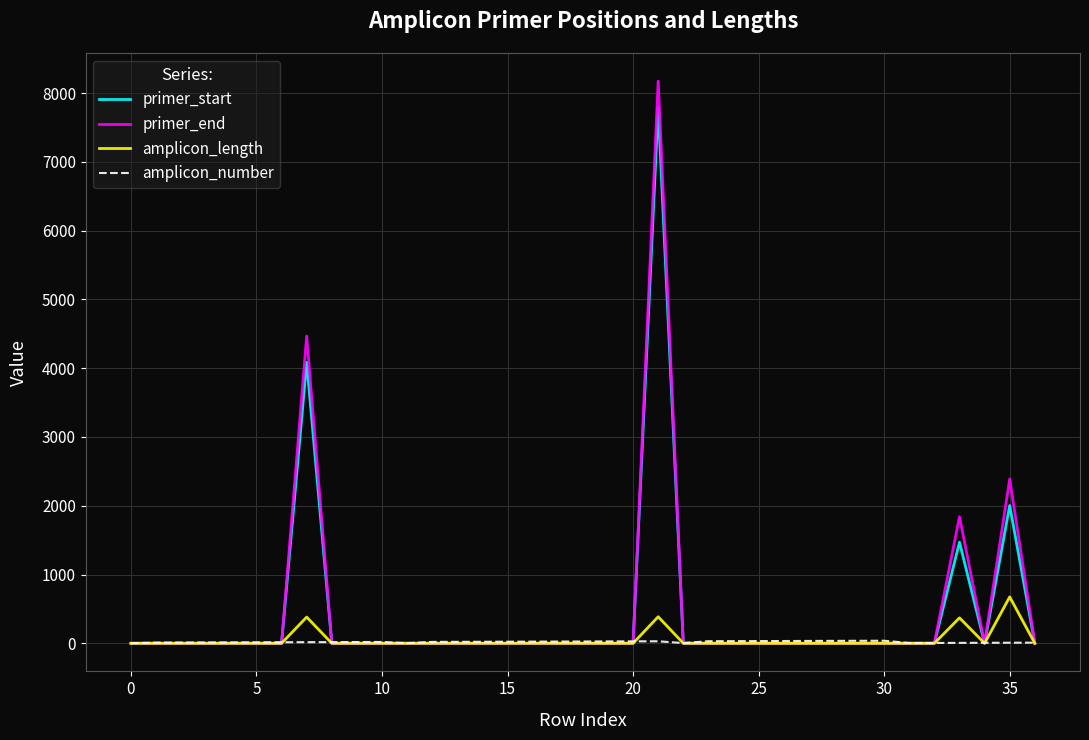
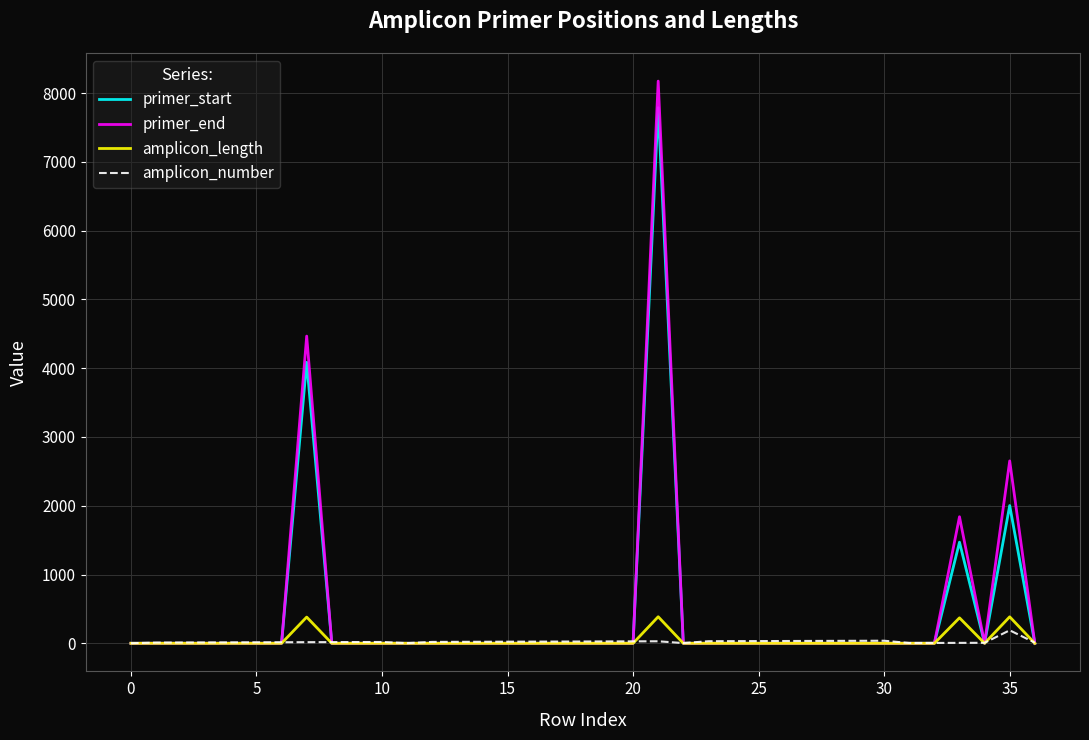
  {
    "primer_start": {
      "35": 2000
    },
    "primer_end": {
-     "35": 2400
+     "35": 2700
    },
    "amplicon_length": {
-     "35": 700
+     "35": 400
    },
    "amplicon_number": {
      "30": 0,
-     "35": 0
+     "35": 200
    }
  }
